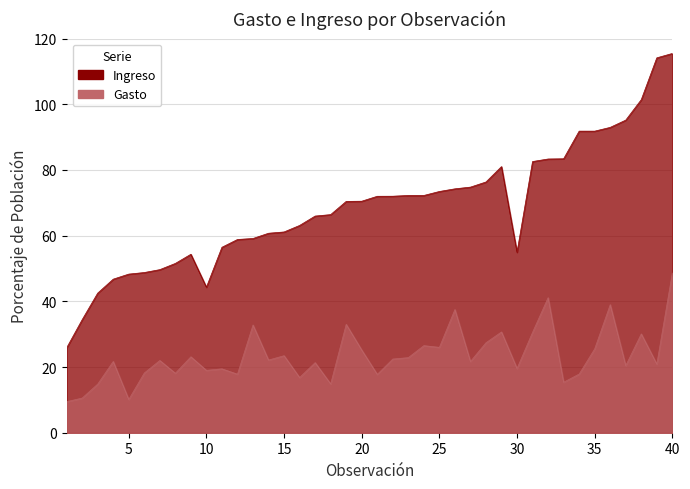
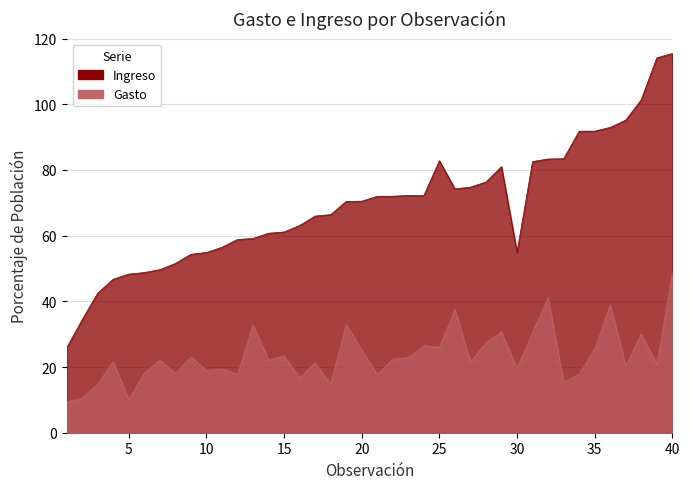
  {
    "Ingreso": {
      "5": 48,
-     "10": 44,
+     "10": 55,
      "15": 61,
      "20": 70,
-     "25": 73,
+     "25": 83,
      "30": 55,
      "35": 92,
      "40": 115
    },
    "Gasto": {
      "5": 10,
      "10": 19,
      "15": 23,
      "20": 25,
      "25": 26,
      "30": 20,
      "35": 26,
      "40": 49
    }
  }
